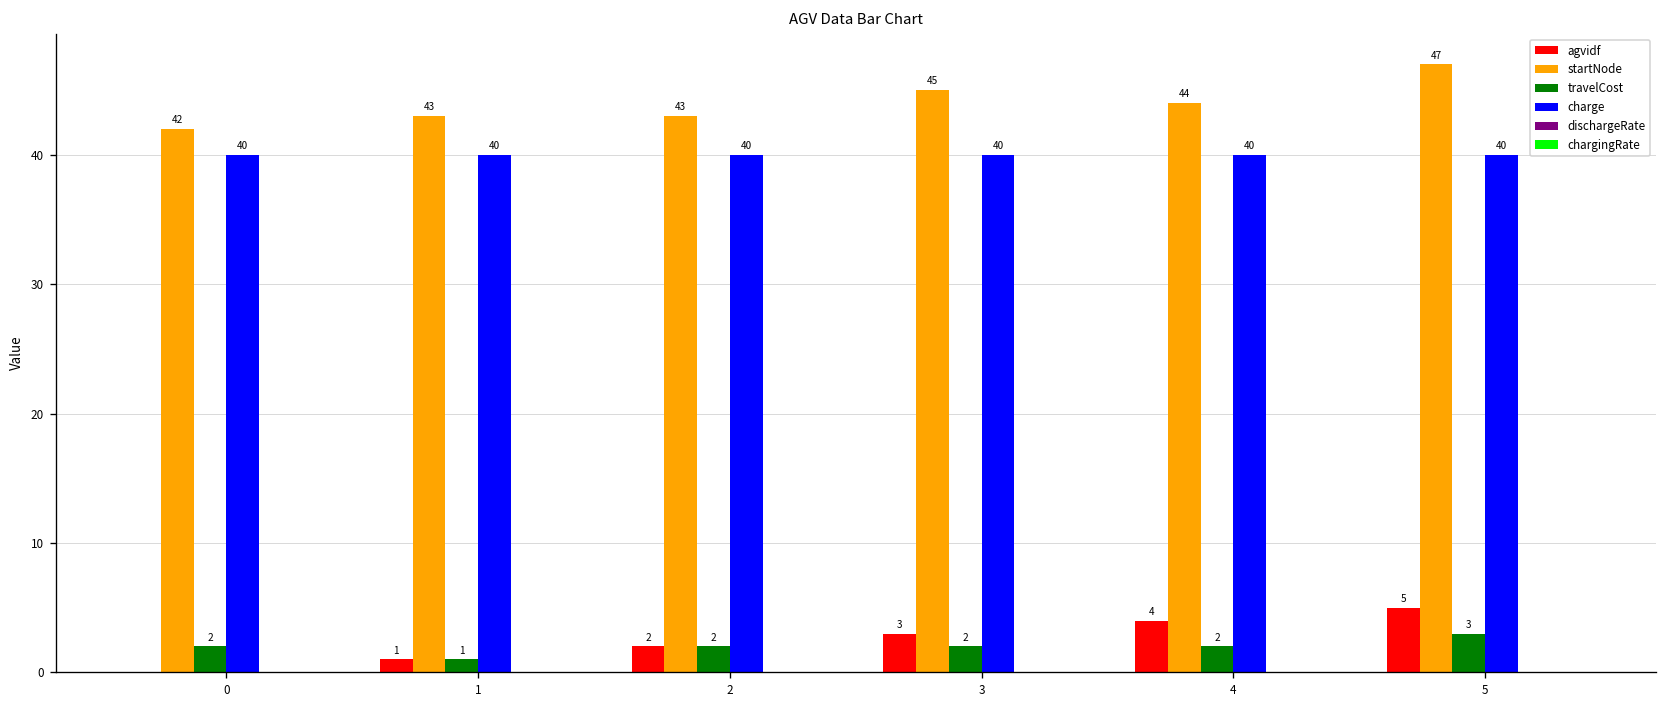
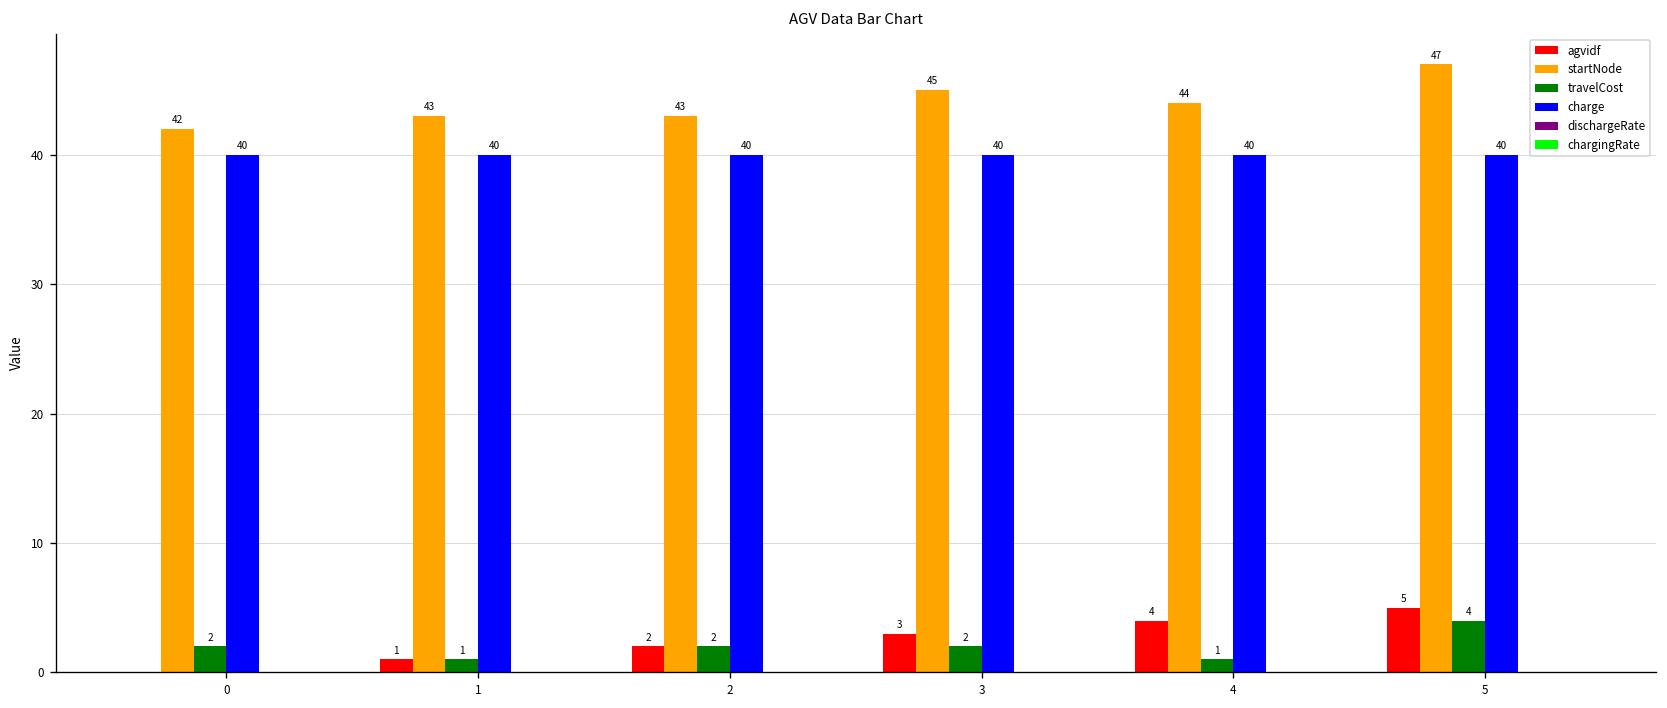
  {
    "agvidf": {
      "1": 1,
      "2": 2,
      "3": 3,
      "4": 4,
      "5": 5
    },
    "startNode": {
      "0": 42,
      "1": 43,
      "2": 43,
      "3": 45,
      "4": 44,
      "5": 47
    },
    "travelCost": {
      "0": 2,
      "1": 1,
      "2": 2,
      "3": 2,
-     "4": 2,
-     "5": 3
+     "4": 1,
+     "5": 4
    },
    "charge": {
      "0": 40,
      "1": 40,
      "2": 40,
      "3": 40,
      "4": 40,
      "5": 40
    }
  }
